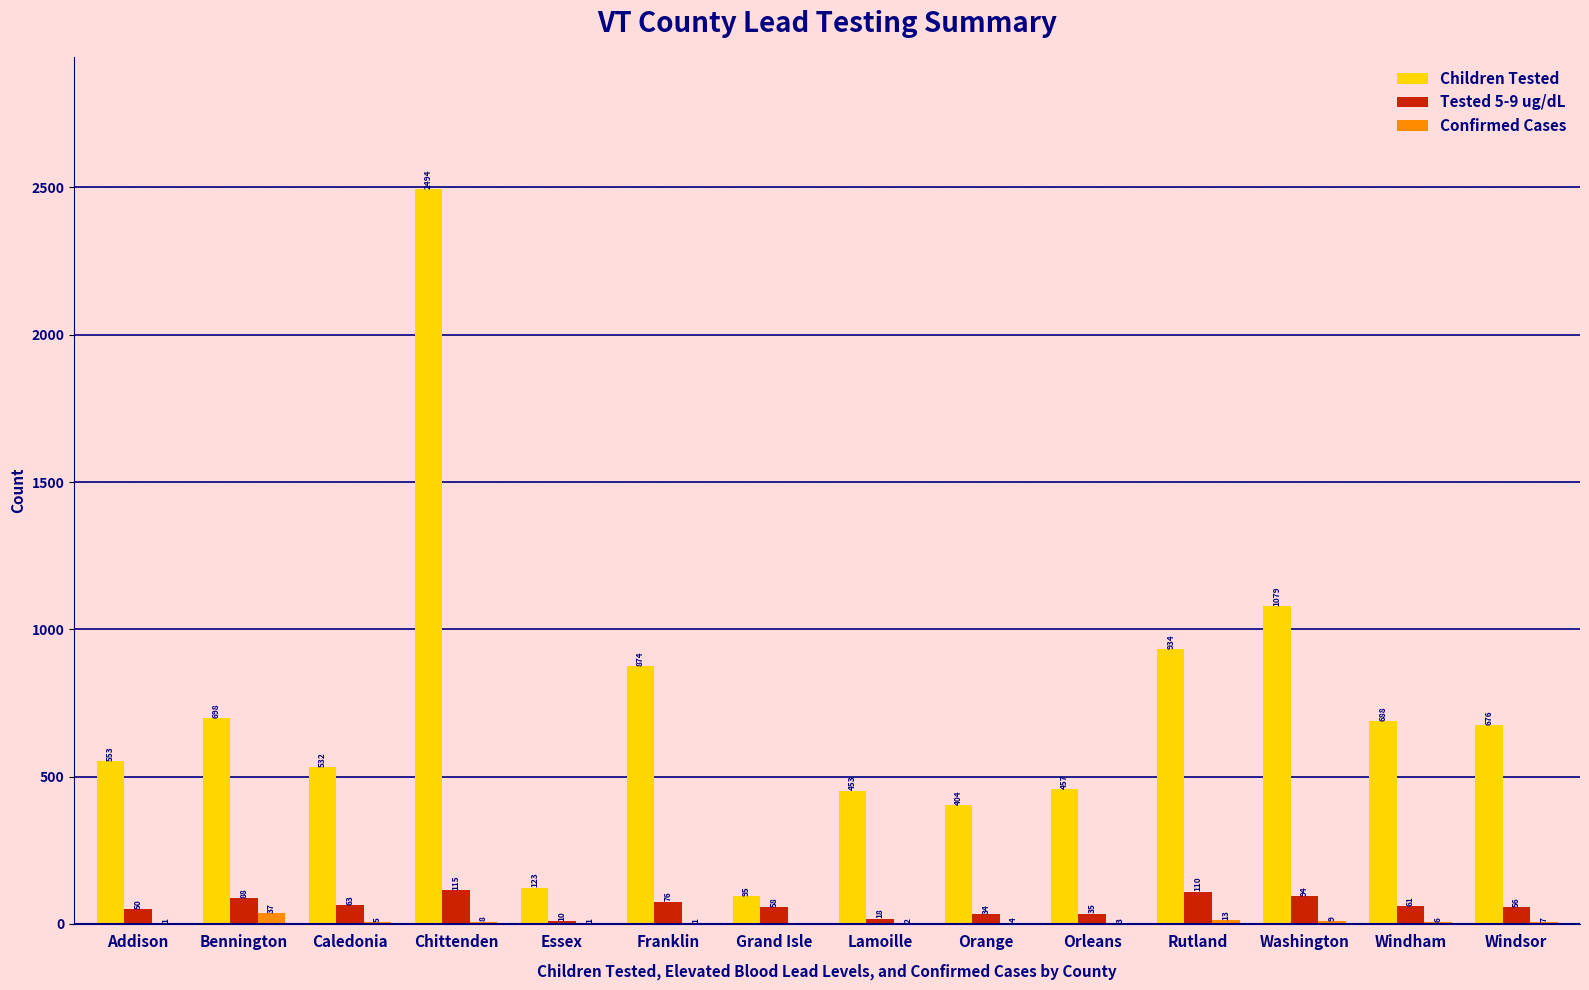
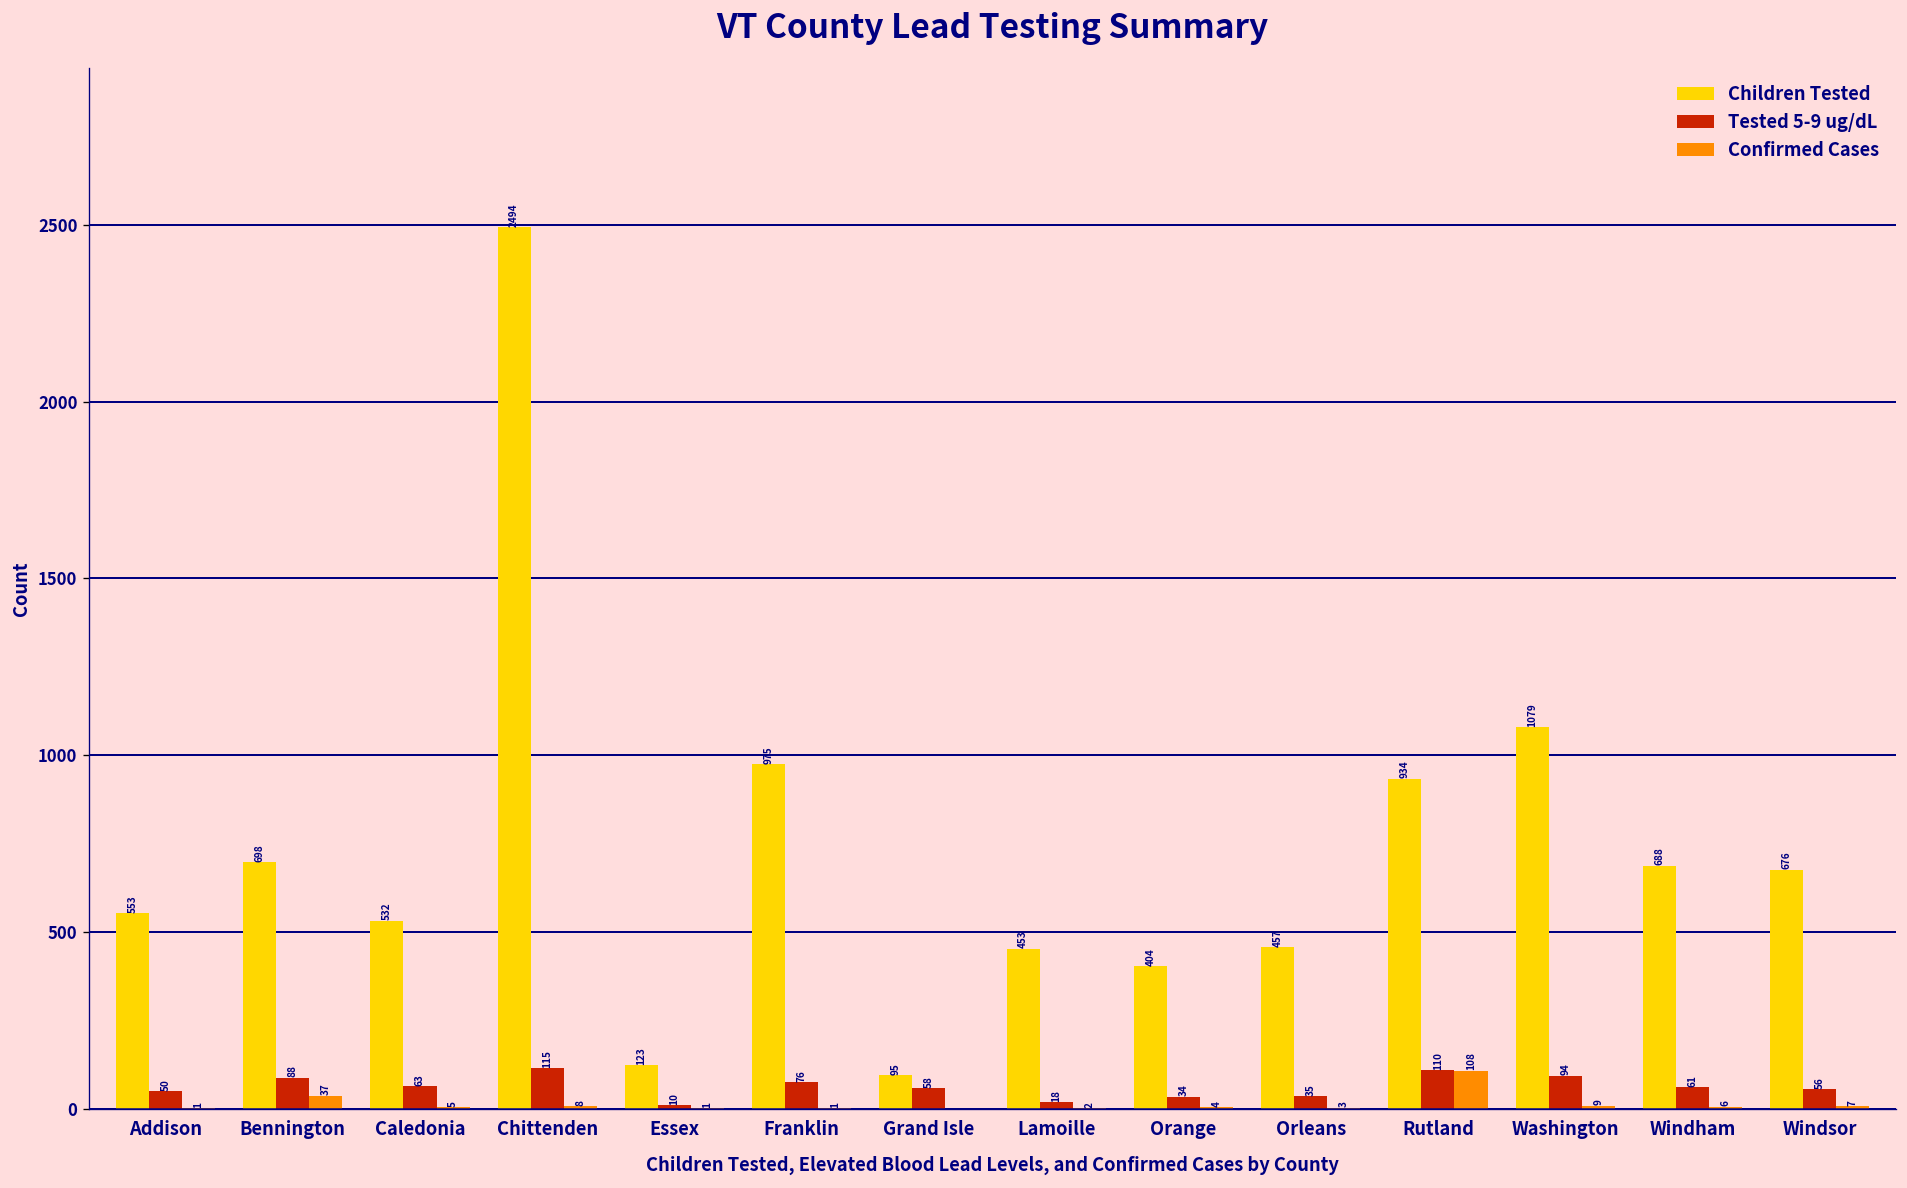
  {
    "Children Tested": {
      "Addison": 553,
      "Bennington": 698,
      "Caledonia": 532,
      "Chittenden": 2494,
      "Essex": 123,
-     "Franklin": 874,
+     "Franklin": 975,
      "Grand Isle": 95,
      "Lamoille": 453,
      "Orange": 404,
      "Orleans": 457,
      "Rutland": 934,
      "Washington": 1079,
      "Windham": 688,
      "Windsor": 676
    },
    "Tested 5-9 ug/dL": {
      "Addison": 50,
      "Bennington": 88,
      "Caledonia": 63,
      "Chittenden": 115,
      "Essex": 10,
      "Franklin": 76,
      "Grand Isle": 58,
      "Lamoille": 18,
      "Orange": 34,
      "Orleans": 35,
      "Rutland": 110,
      "Washington": 94,
      "Windham": 61,
      "Windsor": 56
    },
    "Confirmed Cases": {
      "Addison": 1,
      "Bennington": 37,
      "Caledonia": 5,
      "Chittenden": 8,
      "Essex": 1,
      "Franklin": 1,
      "Lamoille": 2,
      "Orange": 4,
      "Orleans": 3,
-     "Rutland": 13,
+     "Rutland": 108,
      "Washington": 9,
      "Windham": 6,
      "Windsor": 7
    }
  }
